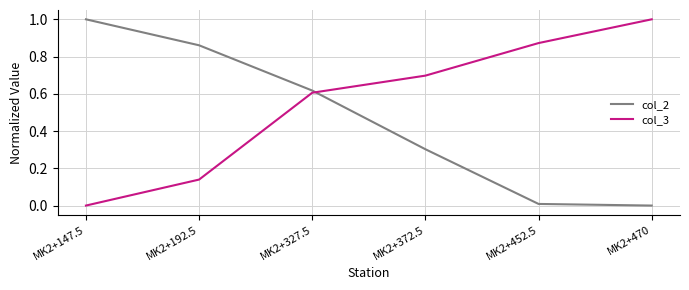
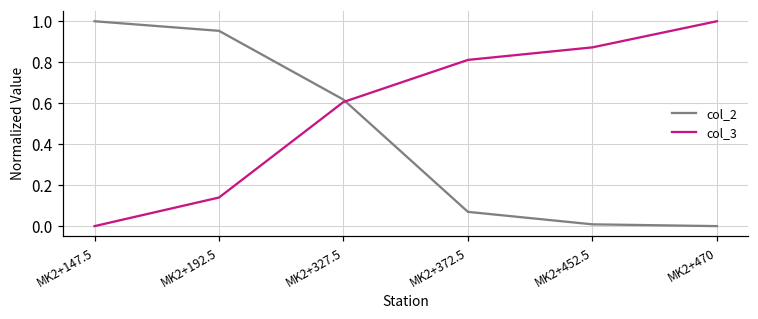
  {
    "col_2": {
      "MK2+147.5": 1.00,
-     "MK2+192.5": 0.86,
-     "MK2+372.5": 0.30,
+     "MK2+192.5": 0.95,
+     "MK2+372.5": 0.07,
      "MK2+452.5": 0.01,
      "MK2+470": 0.00
    },
    "col_3": {
      "MK2+147.5": 0.00,
      "MK2+192.5": 0.14,
-     "MK2+372.5": 0.70,
+     "MK2+372.5": 0.81,
      "MK2+452.5": 0.87,
      "MK2+470": 1.00
    }
  }
